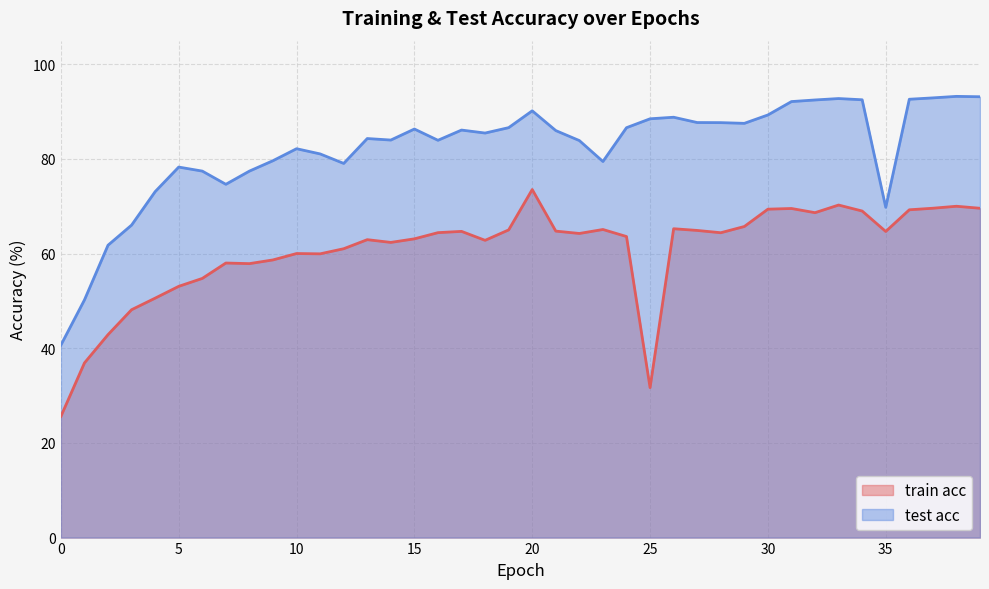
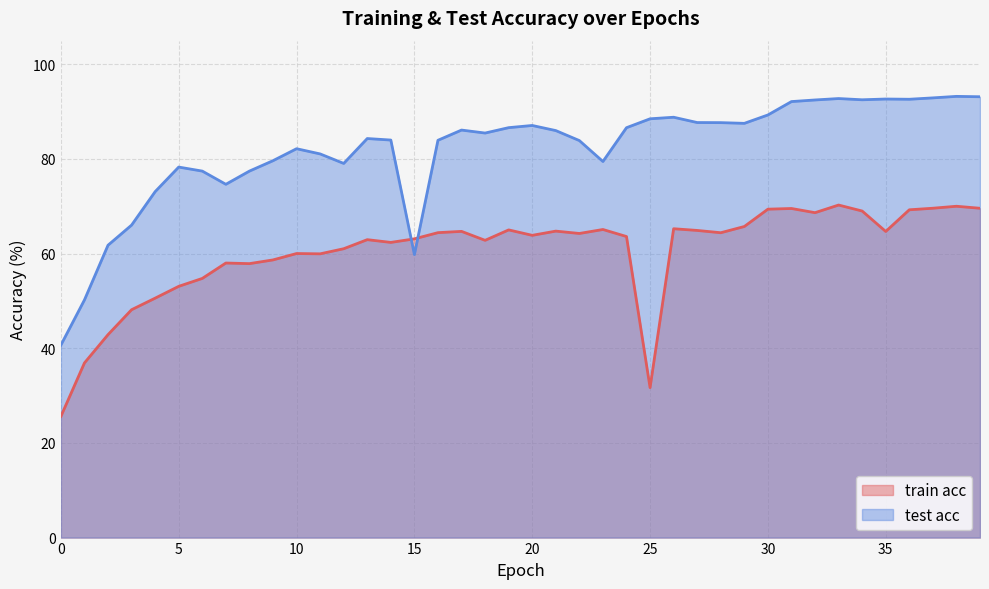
  {
    "train acc": {
      "0": 26,
      "5": 53,
      "10": 60,
      "15": 63,
-     "20": 74,
+     "20": 64,
      "25": 32,
      "30": 69,
      "35": 65
    },
    "test acc": {
      "0": 41,
      "5": 78,
      "10": 82,
-     "15": 86,
-     "20": 90,
+     "15": 60,
+     "20": 87,
      "25": 88,
      "30": 89,
-     "35": 70
+     "35": 93
    }
  }
